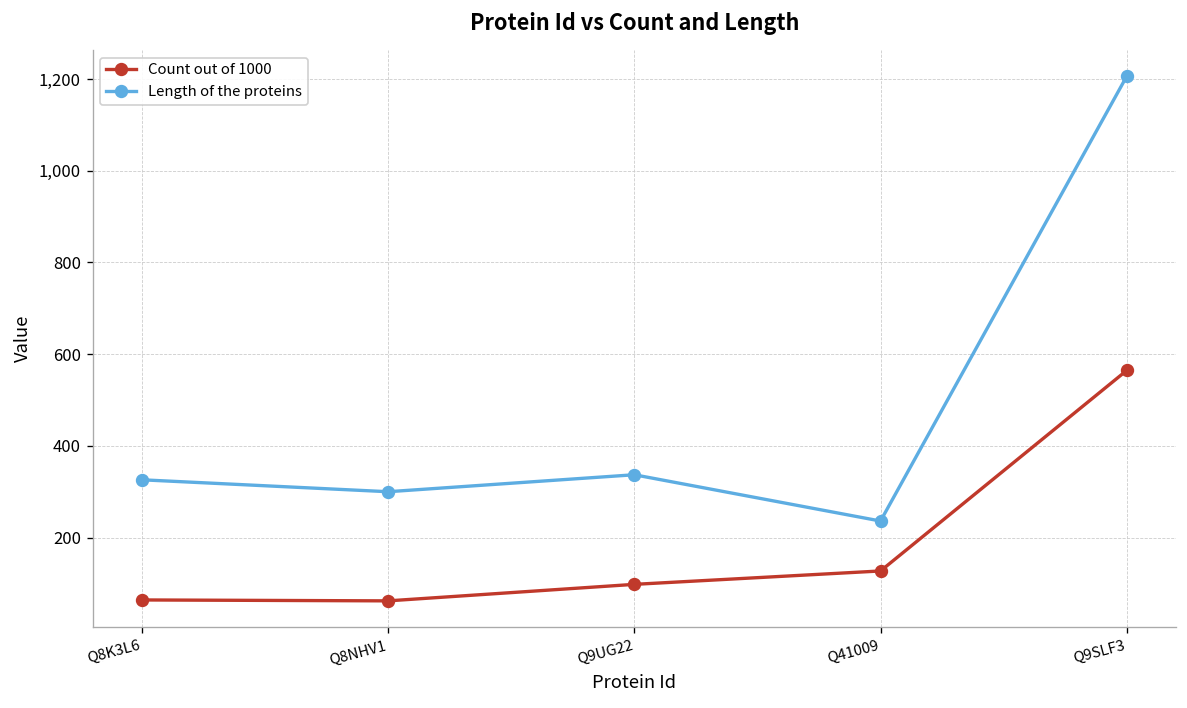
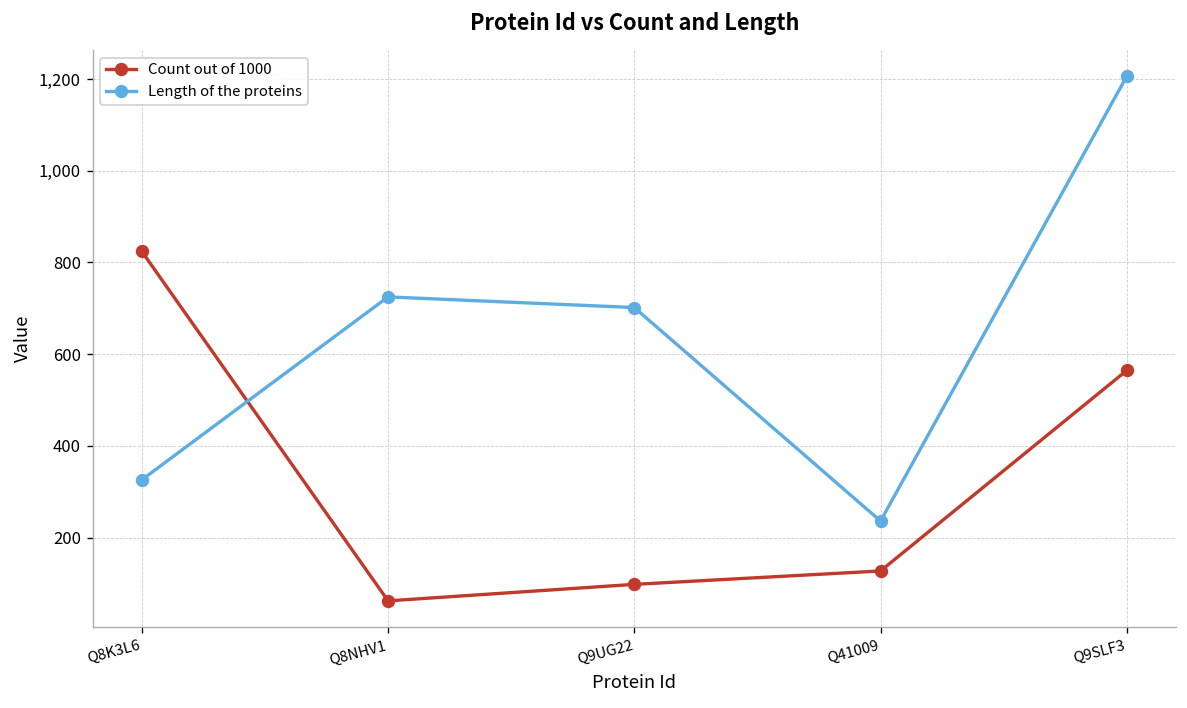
  {
    "Count out of 1000": {
-     "Q8K3L6": "60",
+     "Q8K3L6": "820",
      "Q8NHV1": "60",
      "Q9UG22": "100",
      "Q41009": "130",
      "Q9SLF3": "560"
    },
    "Length of the proteins": {
      "Q8K3L6": "330",
-     "Q8NHV1": "300",
-     "Q9UG22": "340",
+     "Q8NHV1": "720",
+     "Q9UG22": "700",
      "Q41009": "240",
      "Q9SLF3": "1,210"
    }
  }
